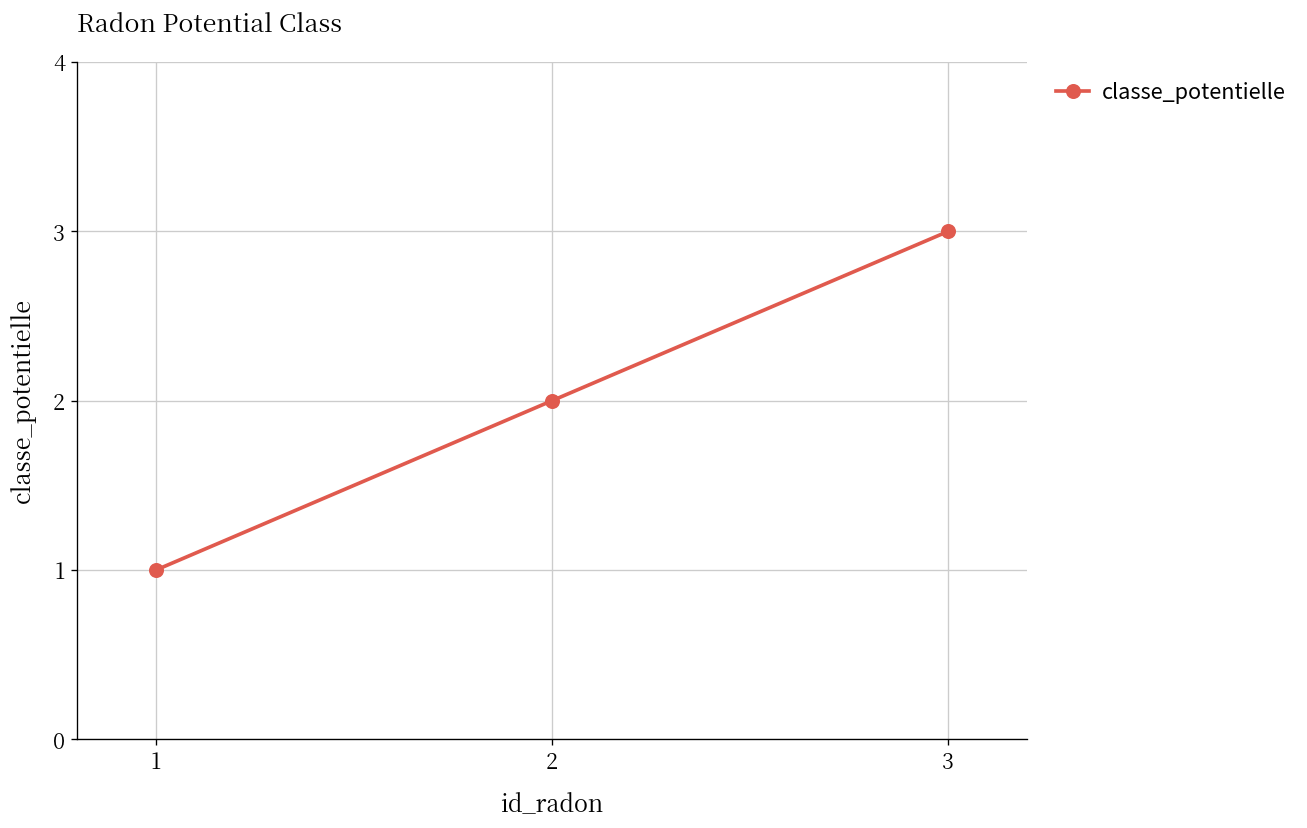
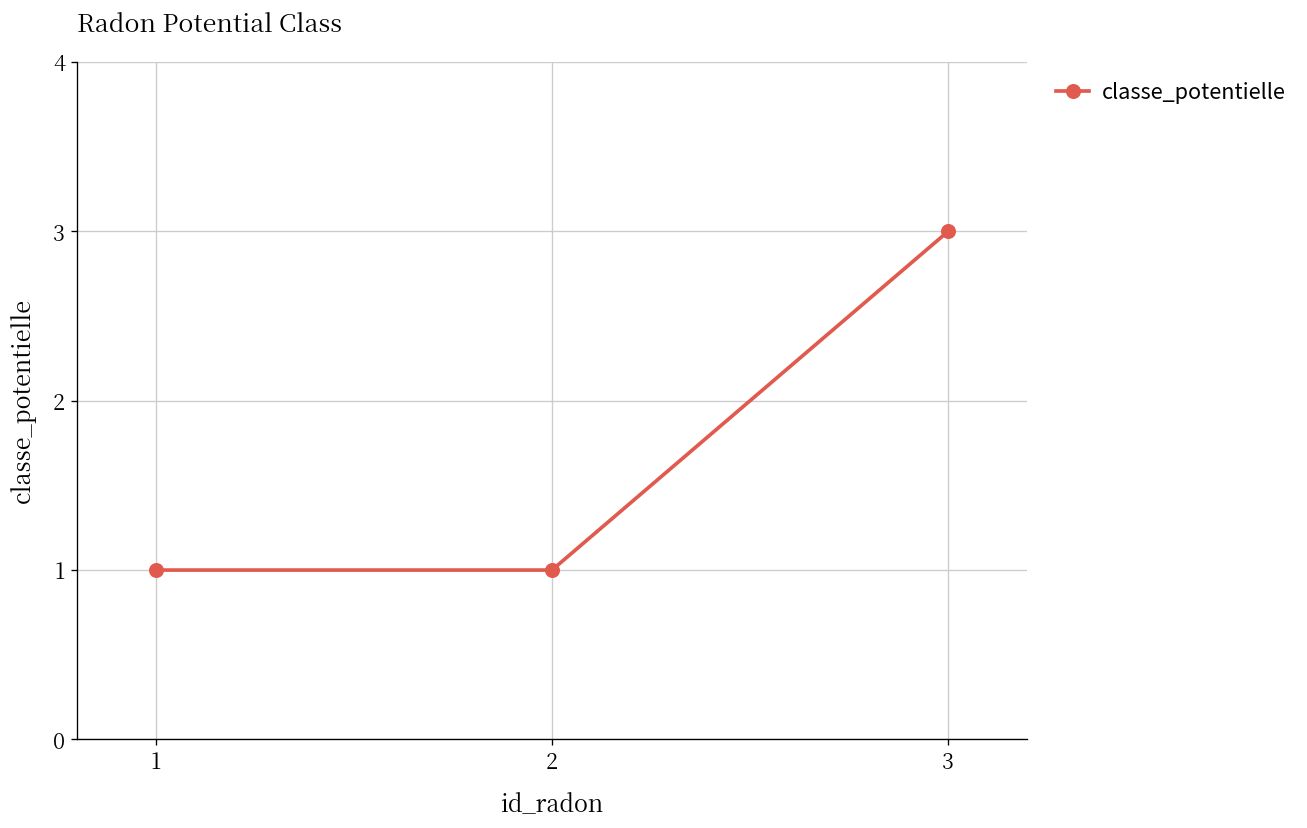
  {
    "1": 1,
-   "2": 2,
+   "2": 1,
    "3": 3
  }
